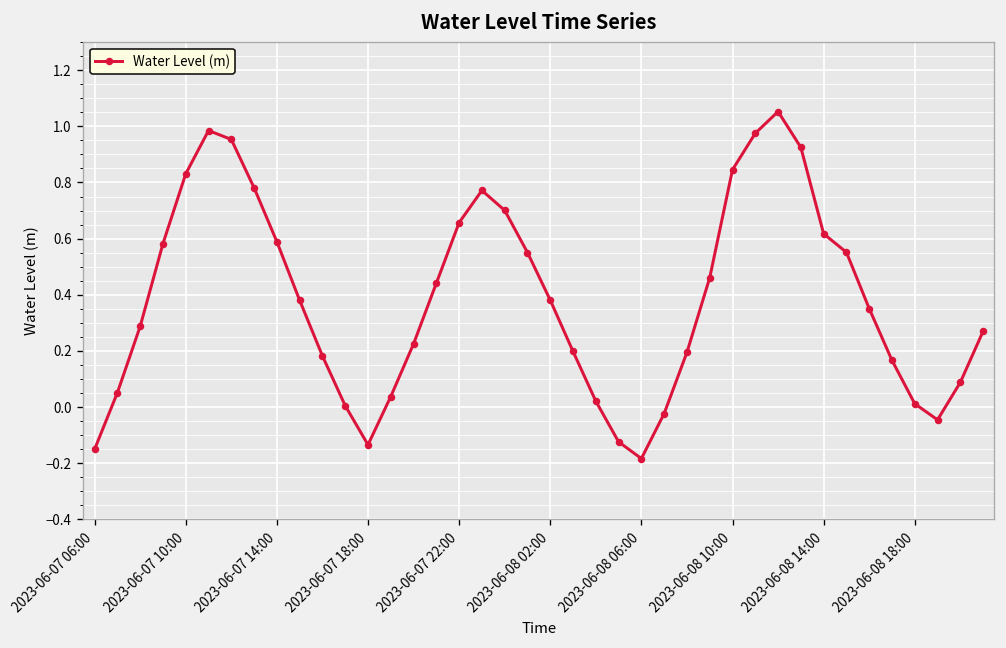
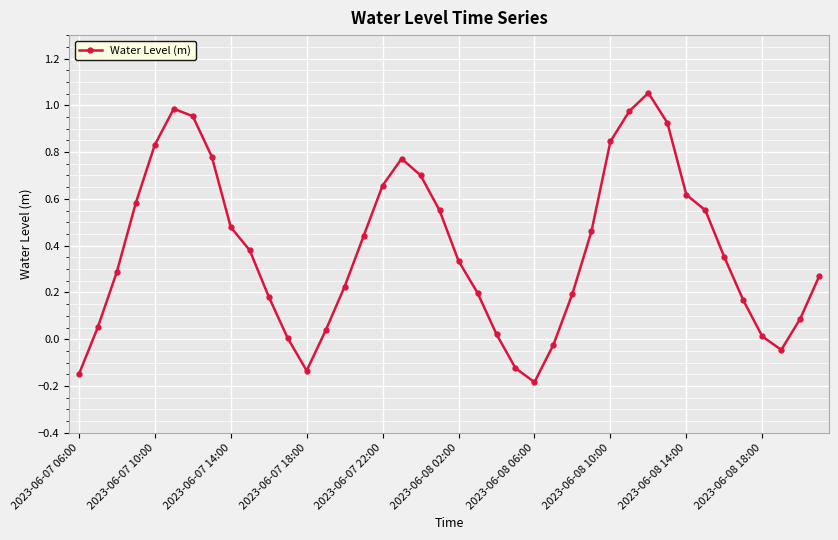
  {
    "2023-06-07 06:00": -0.15,
    "2023-06-07 10:00": 0.83,
-   "2023-06-07 14:00": 0.59,
+   "2023-06-07 14:00": 0.48,
    "2023-06-07 18:00": -0.13,
    "2023-06-07 22:00": 0.66,
-   "2023-06-08 02:00": 0.38,
+   "2023-06-08 02:00": 0.33,
    "2023-06-08 06:00": -0.18,
    "2023-06-08 10:00": 0.85,
    "2023-06-08 14:00": 0.62,
    "2023-06-08 18:00": 0.01
  }
